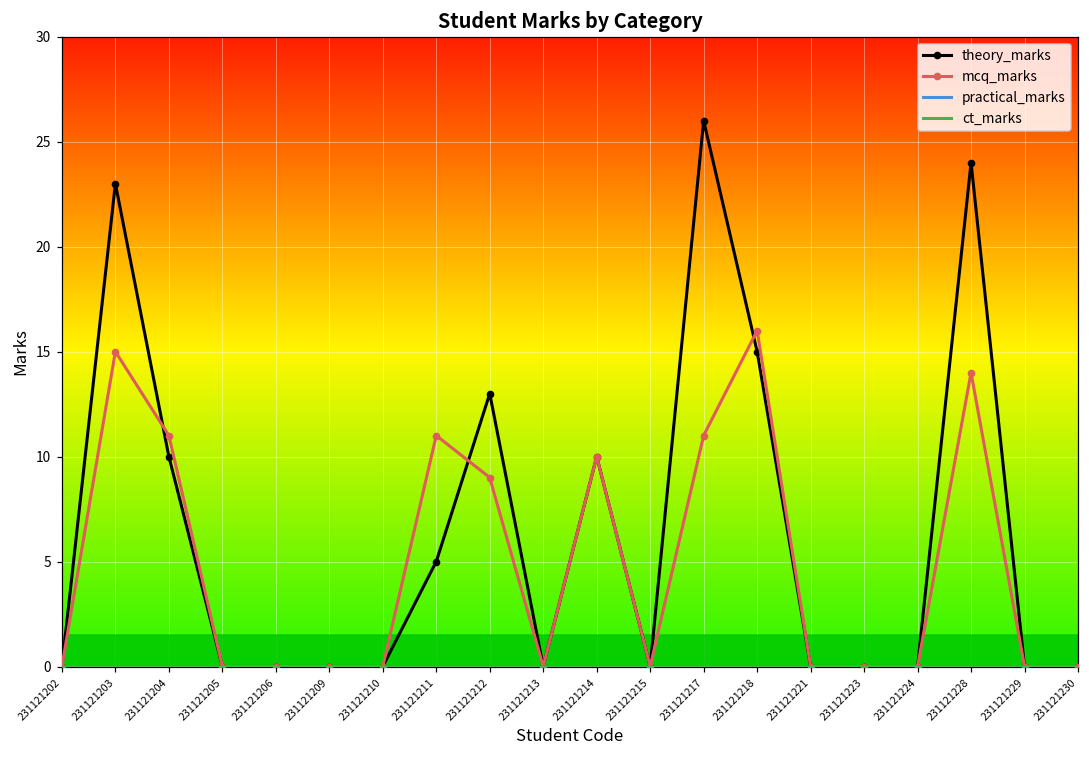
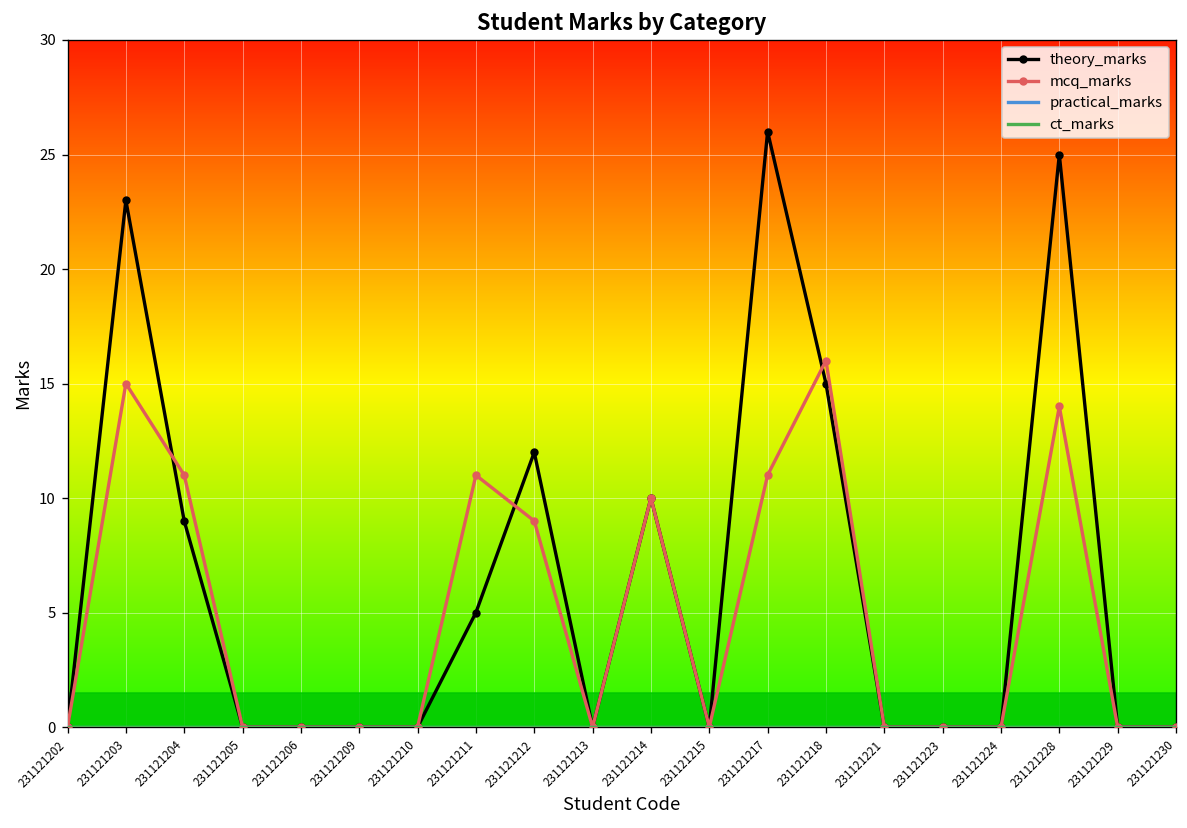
  {
    "theory_marks": {
      "231121203": 23,
-     "231121204": 10,
+     "231121204": 9,
      "231121211": 5,
-     "231121212": 13,
+     "231121212": 12,
      "231121217": 26,
      "231121218": 15,
-     "231121228": 24
+     "231121228": 25
    },
    "mcq_marks": {
      "231121203": 15,
      "231121204": 11,
      "231121211": 11,
      "231121212": 9,
      "231121217": 11,
      "231121218": 16,
      "231121228": 14
    }
  }
